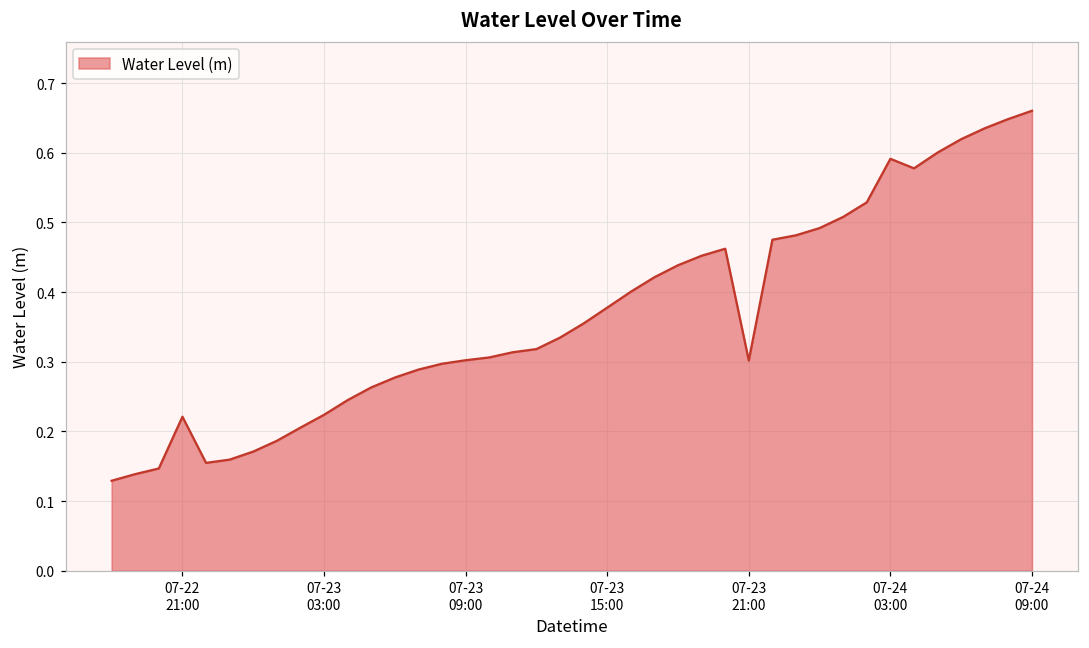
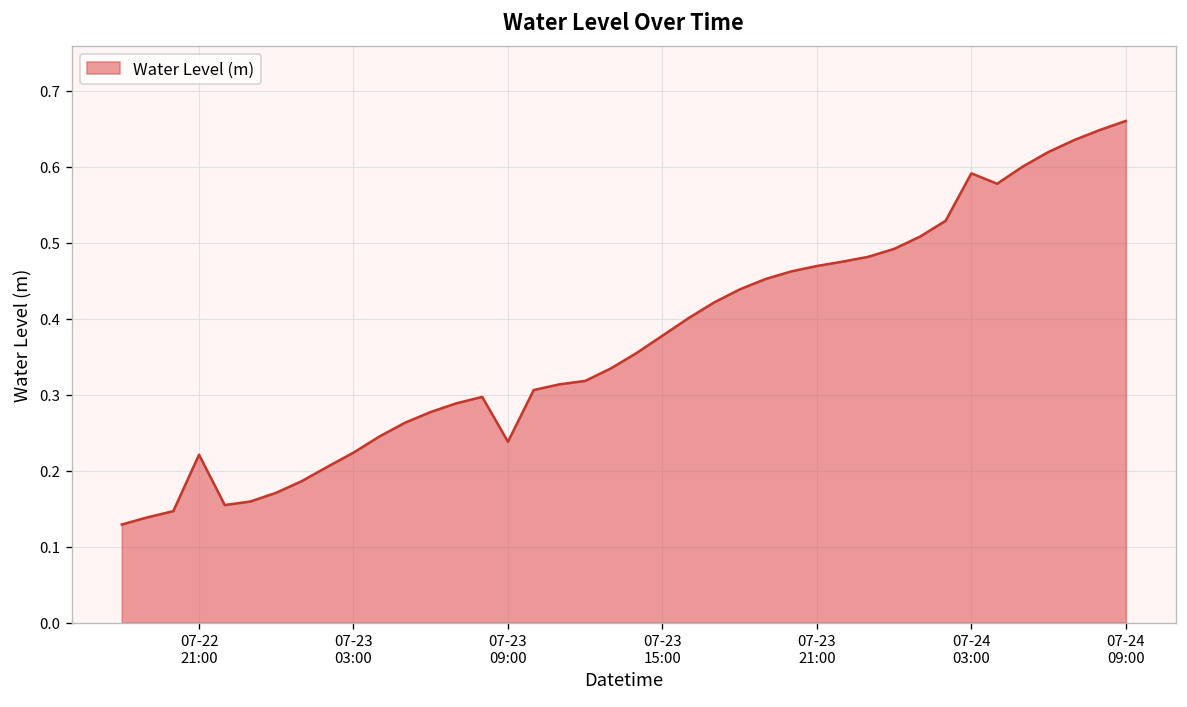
  {
    "07-22 21:00": 0.22,
    "07-23 03:00": 0.22,
-   "07-23 09:00": 0.30,
+   "07-23 09:00": 0.24,
    "07-23 15:00": 0.38,
-   "07-23 21:00": 0.30,
+   "07-23 21:00": 0.47,
    "07-24 03:00": 0.59,
    "07-24 09:00": 0.66
  }
